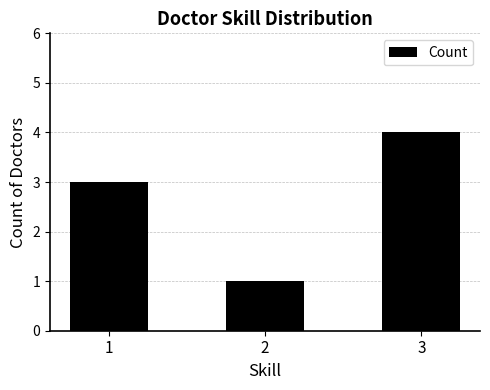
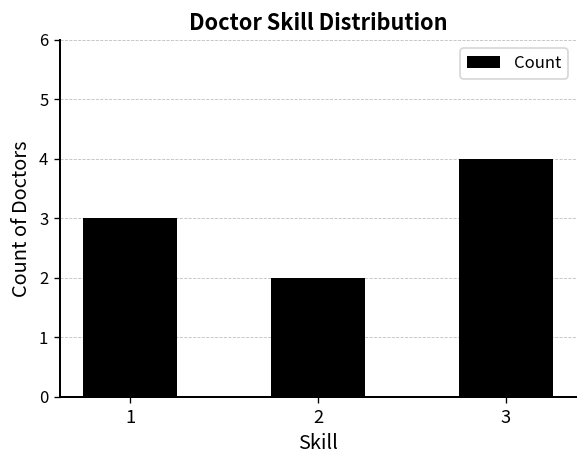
  {
    "1": 3,
-   "2": 1,
+   "2": 2,
    "3": 4
  }
